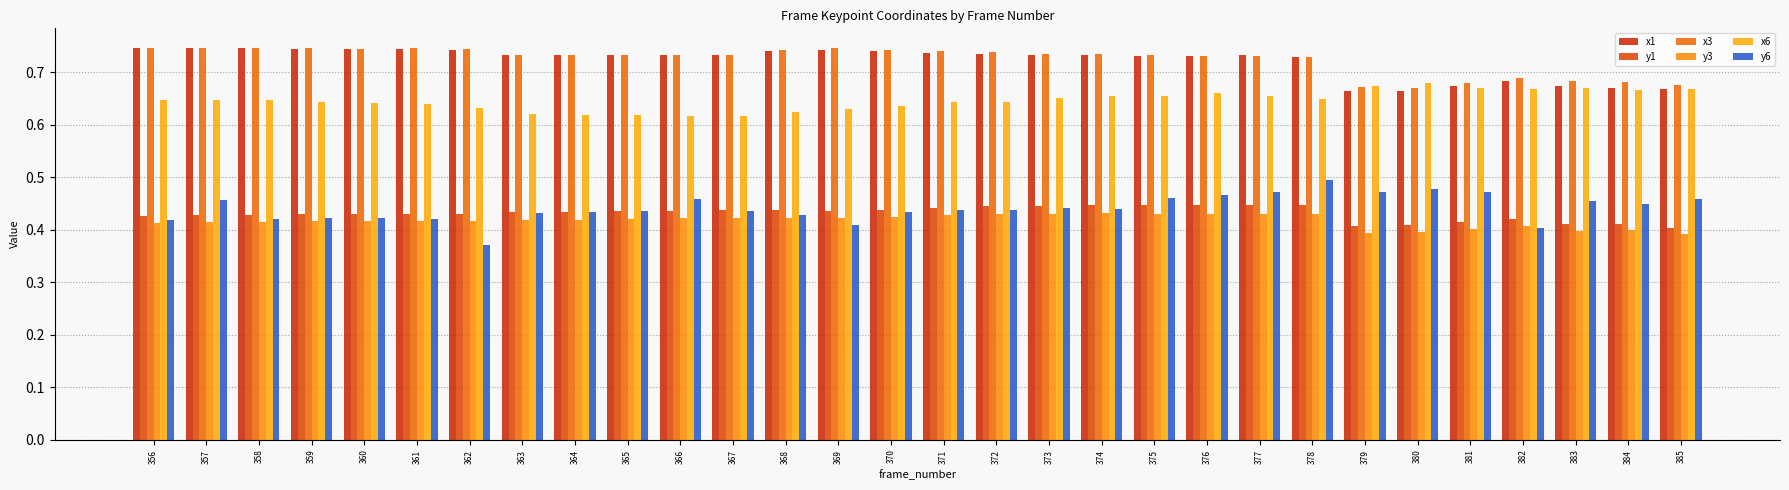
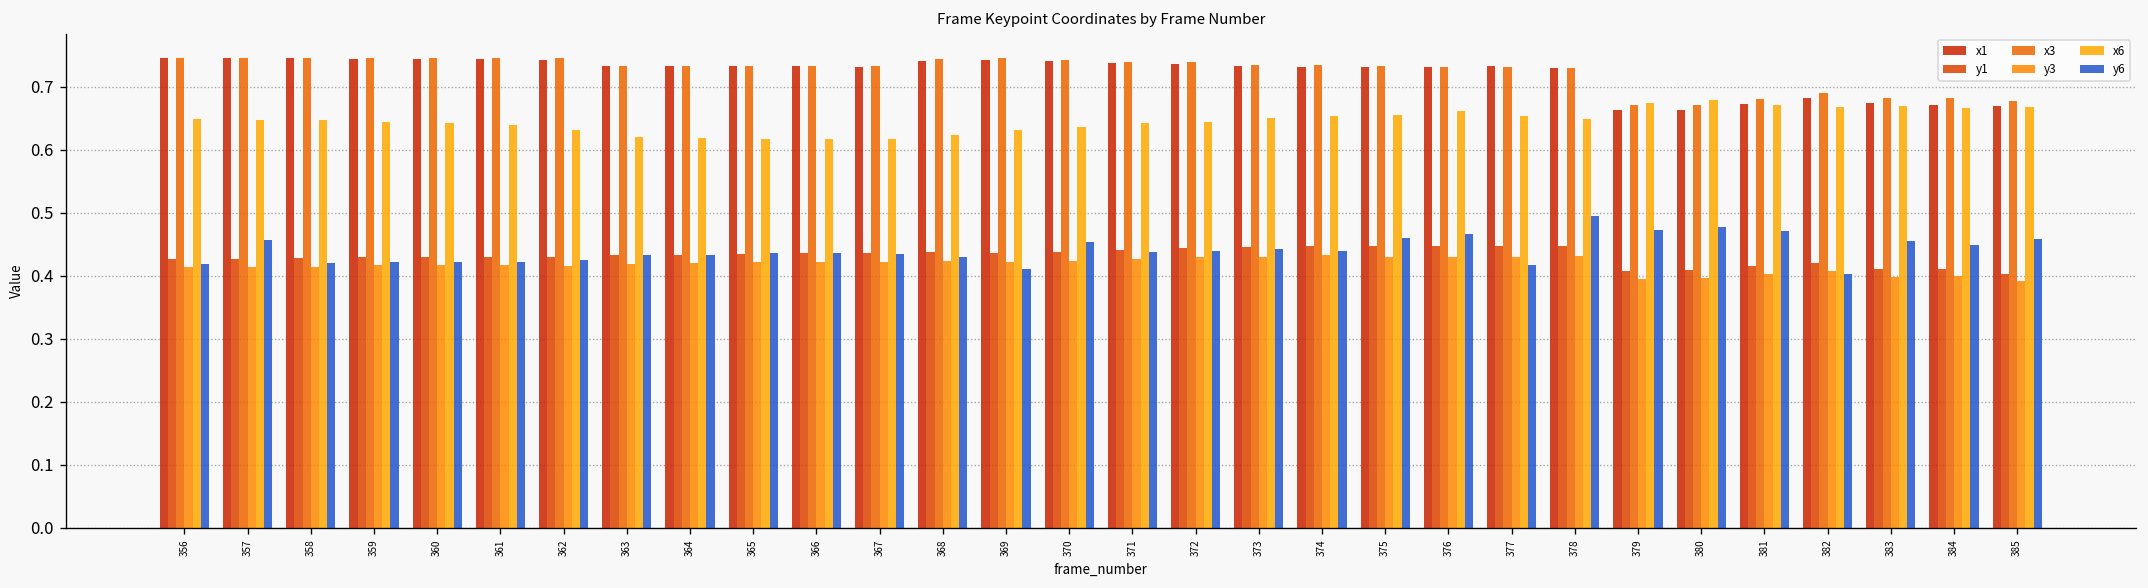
  {
    "y6": {
      "356": 0.42,
      "357": 0.46,
      "358": 0.42,
      "359": 0.42,
      "360": 0.42,
      "361": 0.42,
-     "362": 0.37,
+     "362": 0.43,
      "363": 0.43,
      "364": 0.43,
      "365": 0.44,
-     "366": 0.46,
+     "366": 0.44,
      "367": 0.44,
      "368": 0.43,
      "369": 0.41,
-     "370": 0.43,
+     "370": 0.45,
      "371": 0.44,
      "372": 0.44,
      "373": 0.44,
      "374": 0.44,
      "375": 0.46,
      "376": 0.47,
-     "377": 0.47,
+     "377": 0.42,
      "378": 0.50,
      "379": 0.47,
      "380": 0.48,
      "381": 0.47,
      "382": 0.40,
      "383": 0.46,
      "384": 0.45,
      "385": 0.46
    }
  }
